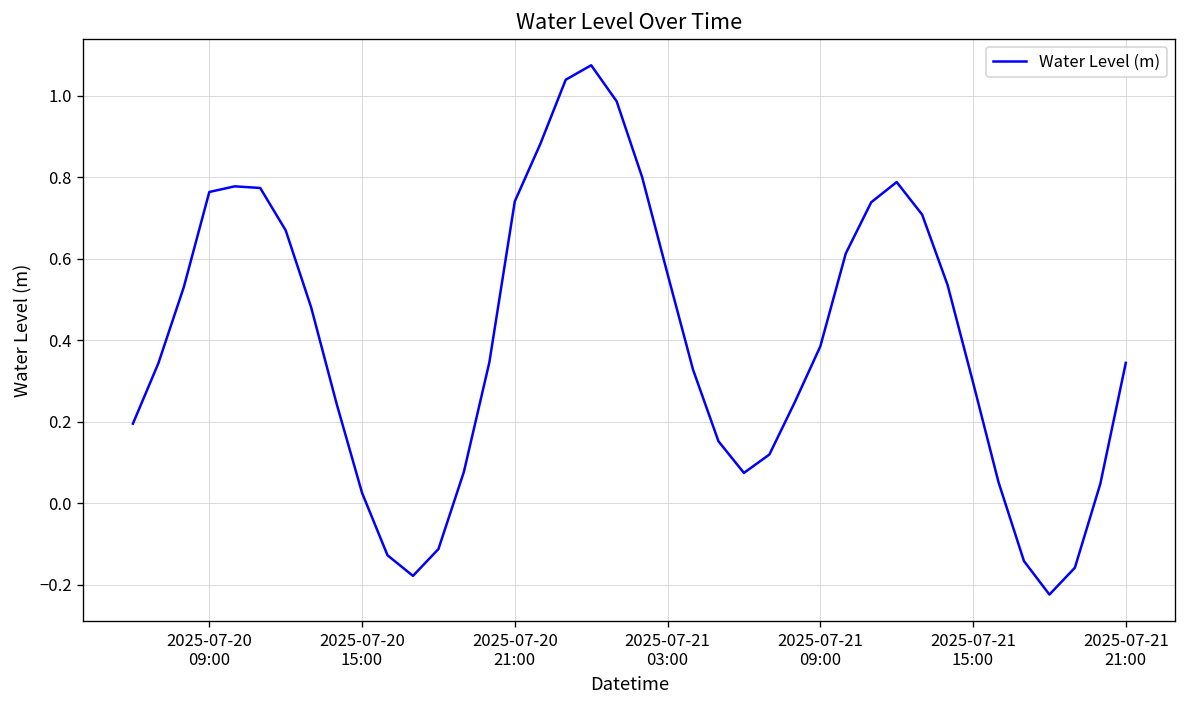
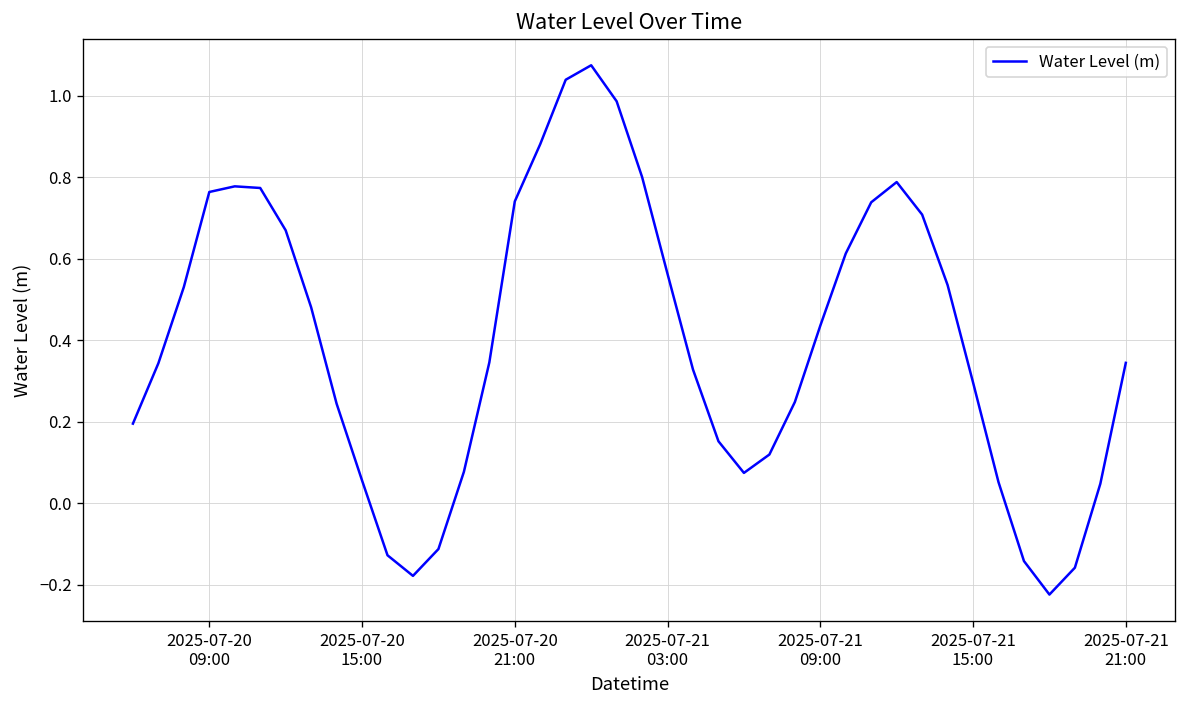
  {
    "2025-07-20 09:00": 0.76,
-   "2025-07-20 15:00": 0.03,
+   "2025-07-20 15:00": 0.06,
    "2025-07-20 21:00": 0.74,
    "2025-07-21 03:00": 0.56,
-   "2025-07-21 09:00": 0.38,
+   "2025-07-21 09:00": 0.44,
    "2025-07-21 15:00": 0.30,
    "2025-07-21 21:00": 0.34
  }
